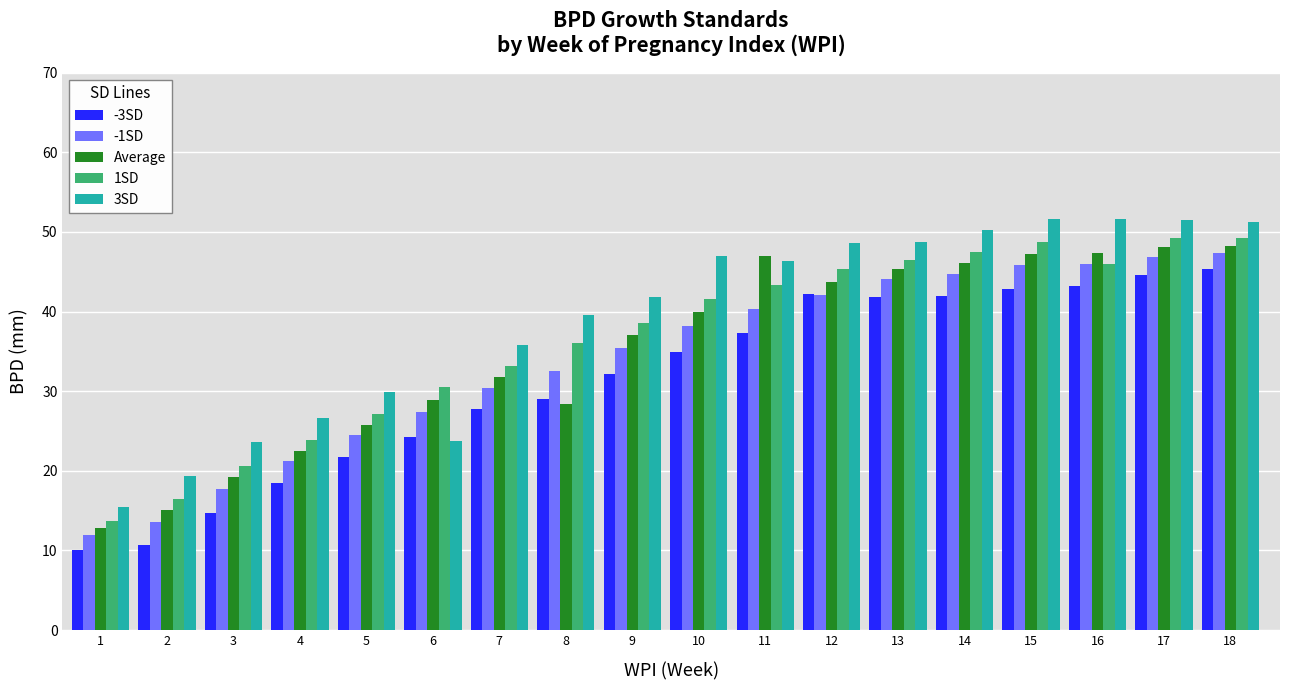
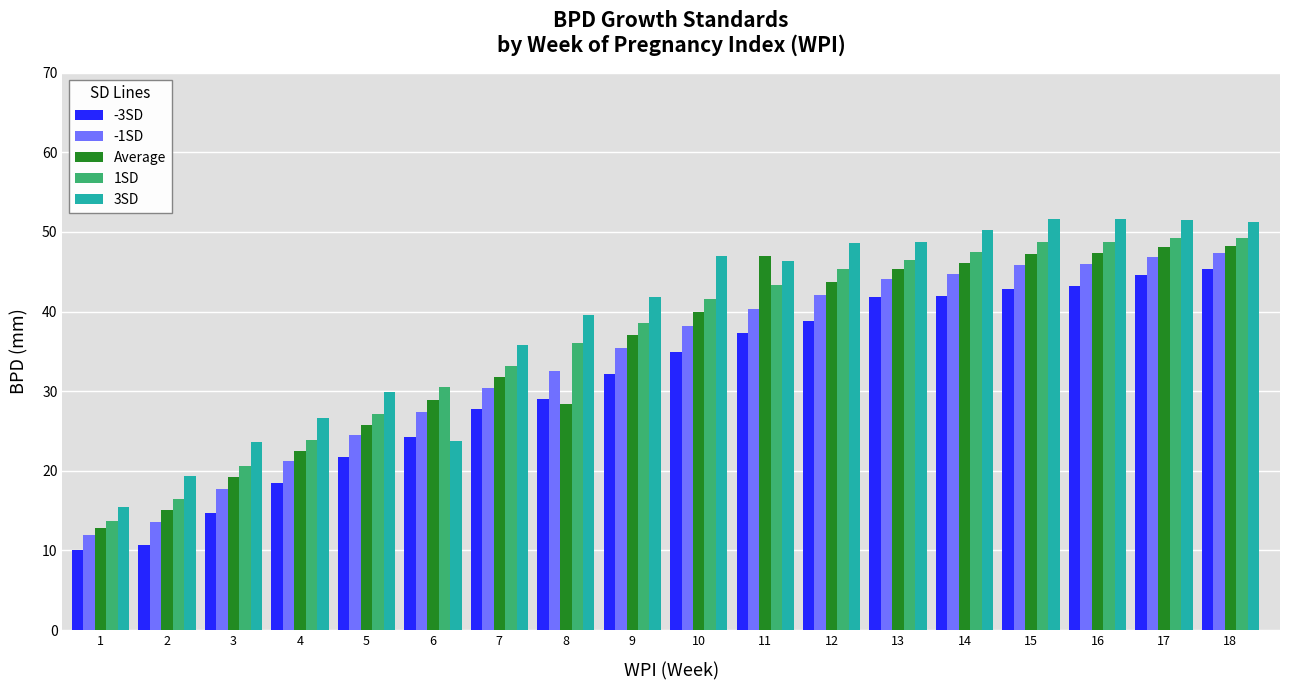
  {
    "-3SD": {
      "1": 10,
      "2": 11,
      "3": 15,
      "4": 19,
      "5": 22,
      "6": 24,
      "7": 28,
      "8": 29,
      "9": 32,
      "10": 35,
      "11": 37,
-     "12": 42,
+     "12": 39,
      "13": 42,
      "14": 42,
      "15": 43,
      "16": 43,
      "17": 45,
      "18": 45
    },
    "-1SD": {
      "1": 12,
      "2": 14,
      "3": 18,
      "4": 21,
      "5": 24,
      "6": 27,
      "7": 30,
      "8": 33,
      "9": 35,
      "10": 38,
      "11": 40,
      "12": 42,
      "13": 44,
      "14": 45,
      "15": 46,
      "16": 46,
      "17": 47,
      "18": 47
    },
    "Average": {
      "1": 13,
      "2": 15,
      "3": 19,
      "4": 23,
      "5": 26,
      "6": 29,
      "7": 32,
      "8": 28,
      "9": 37,
      "10": 40,
      "11": 47,
      "12": 44,
      "13": 45,
      "14": 46,
      "15": 47,
      "16": 47,
      "17": 48,
      "18": 48
    },
    "1SD": {
      "1": 14,
      "2": 17,
      "3": 21,
      "4": 24,
      "5": 27,
      "6": 31,
      "7": 33,
      "8": 36,
      "9": 39,
      "10": 42,
      "11": 43,
      "12": 45,
      "13": 46,
      "14": 48,
      "15": 49,
-     "16": 46,
+     "16": 49,
      "17": 49,
      "18": 49
    },
    "3SD": {
      "1": 16,
      "2": 19,
      "3": 24,
      "4": 27,
      "5": 30,
      "6": 24,
      "7": 36,
      "8": 40,
      "9": 42,
      "10": 47,
      "11": 46,
      "12": 49,
      "13": 49,
      "14": 50,
      "15": 52,
      "16": 52,
      "17": 52,
      "18": 51
    }
  }
